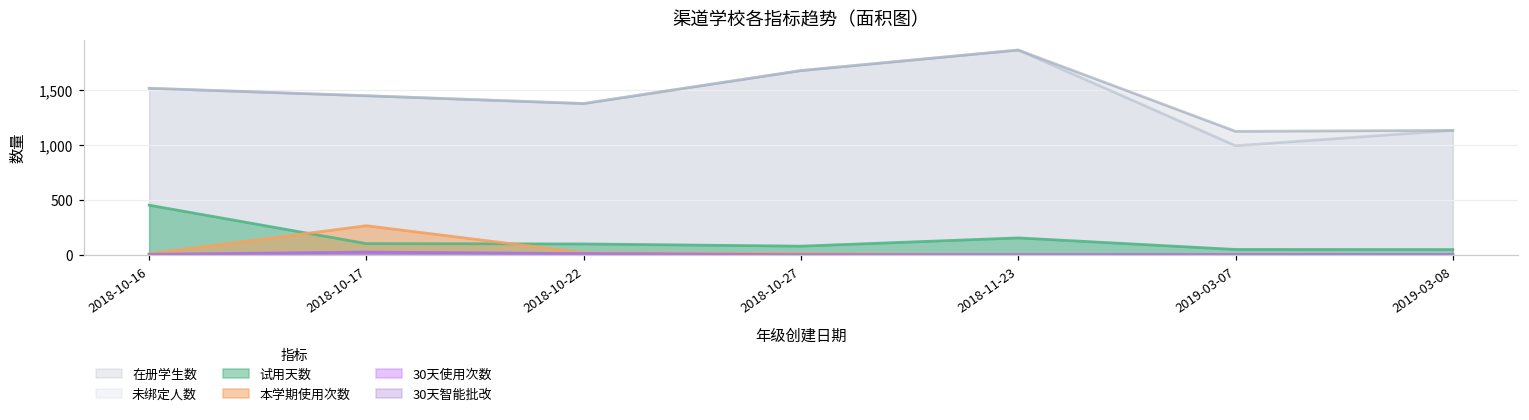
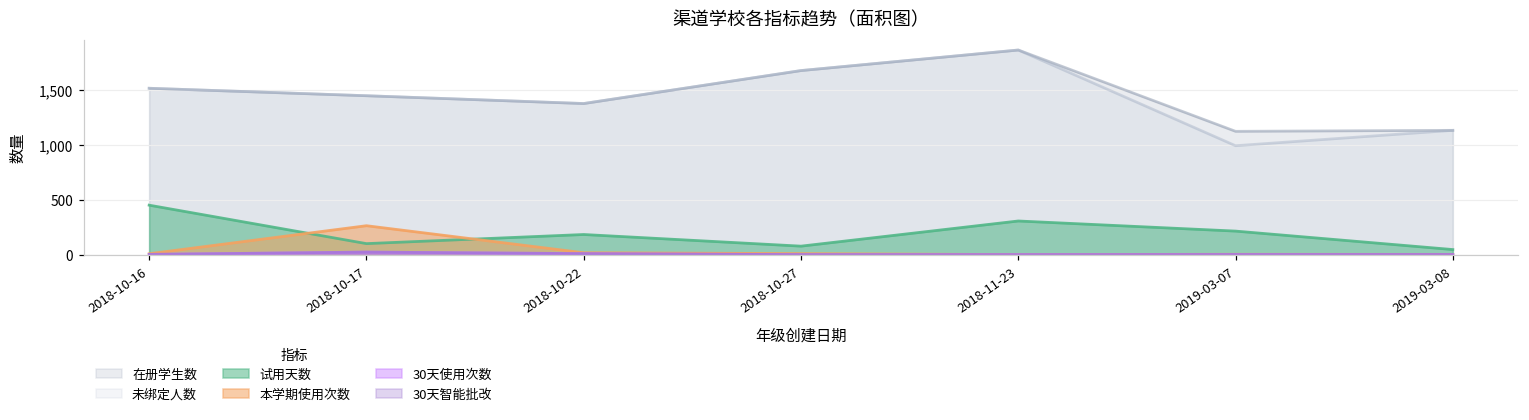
  {
    "试用天数": {
      "2018-10-16": 500,
      "2018-10-17": 100,
-     "2018-10-22": 100,
+     "2018-10-22": 200,
      "2018-10-27": 100,
-     "2018-11-23": 200,
-     "2019-03-07": 0,
+     "2018-11-23": 300,
+     "2019-03-07": 200,
      "2019-03-08": 0
    },
    "本学期使用次数": {
      "2018-10-17": 300
    }
  }
